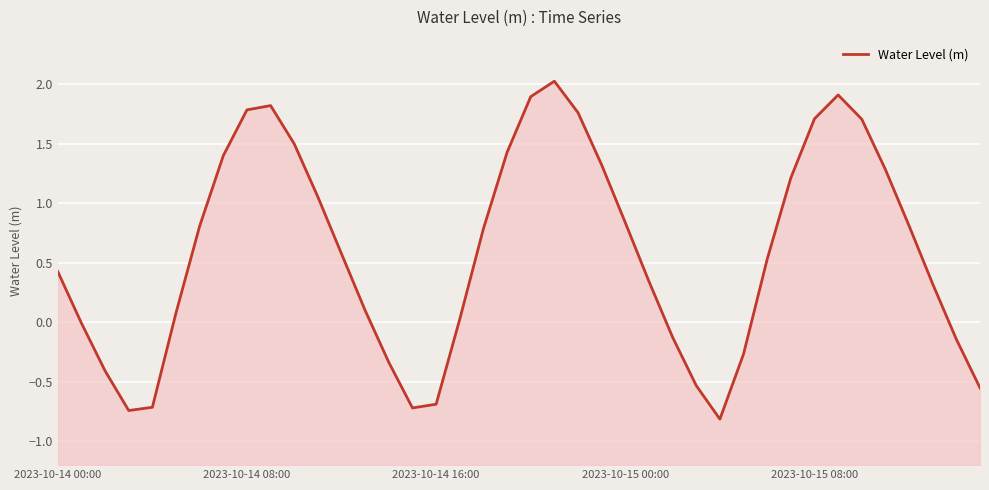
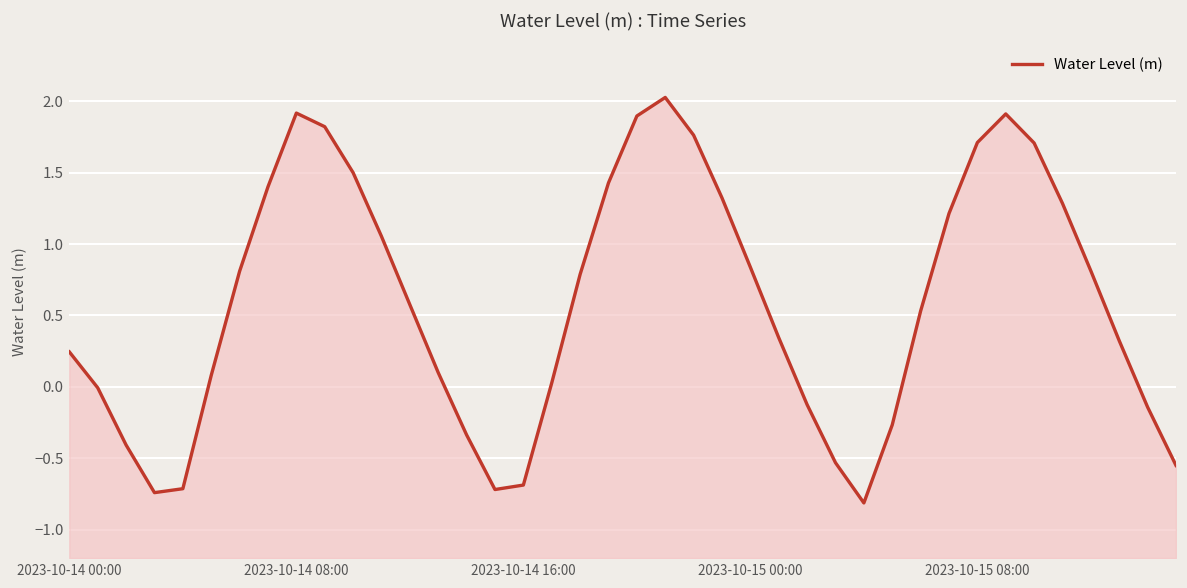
  {
-   "2023-10-14 00:00": 0.43,
-   "2023-10-14 08:00": 1.79,
+   "2023-10-14 00:00": 0.24,
+   "2023-10-14 08:00": 1.92,
    "2023-10-14 16:00": -0.69,
    "2023-10-15 00:00": 0.84,
    "2023-10-15 08:00": 1.71
  }
